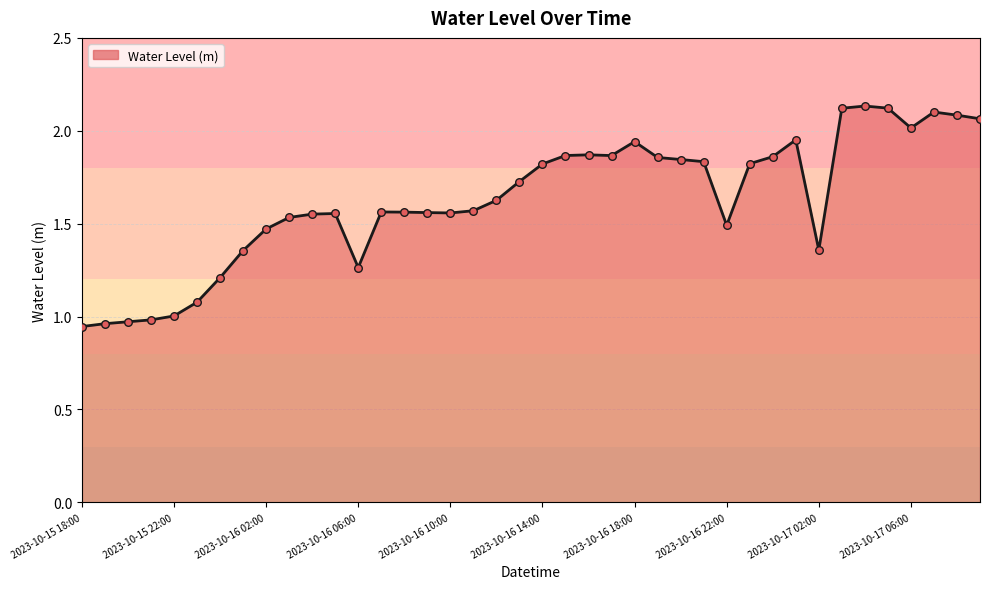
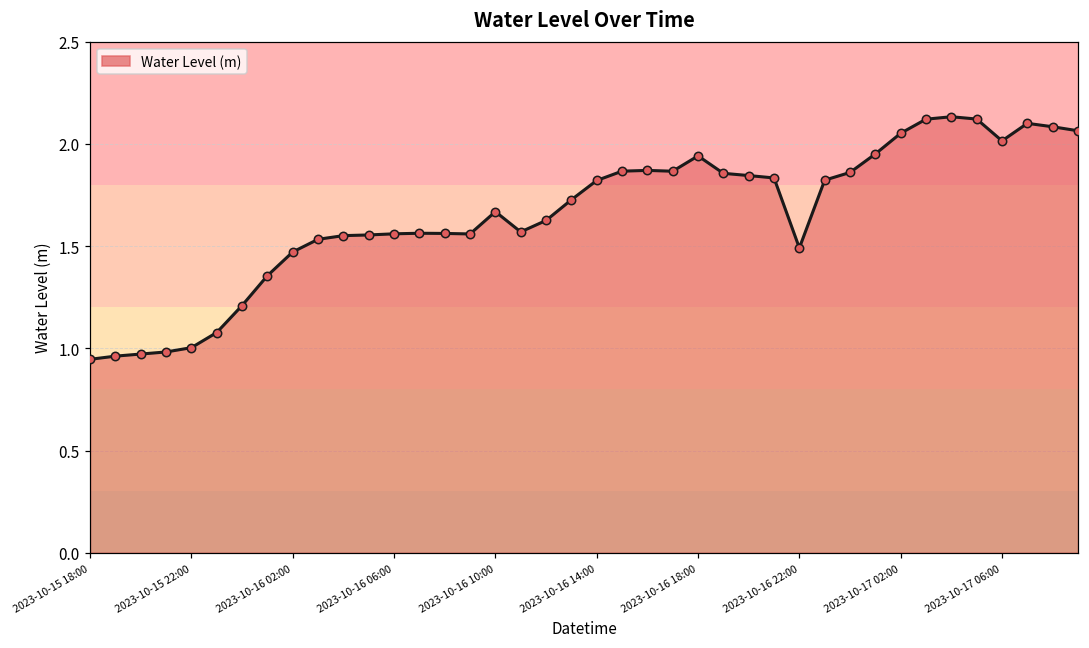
  {
    "2023-10-15 18:00": 0.95,
    "2023-10-15 22:00": 1.00,
    "2023-10-16 02:00": 1.47,
-   "2023-10-16 06:00": 1.26,
-   "2023-10-16 10:00": 1.56,
+   "2023-10-16 06:00": 1.56,
+   "2023-10-16 10:00": 1.67,
    "2023-10-16 14:00": 1.82,
    "2023-10-16 18:00": 1.94,
    "2023-10-16 22:00": 1.49,
-   "2023-10-17 02:00": 1.36,
+   "2023-10-17 02:00": 2.05,
    "2023-10-17 06:00": 2.02
  }
